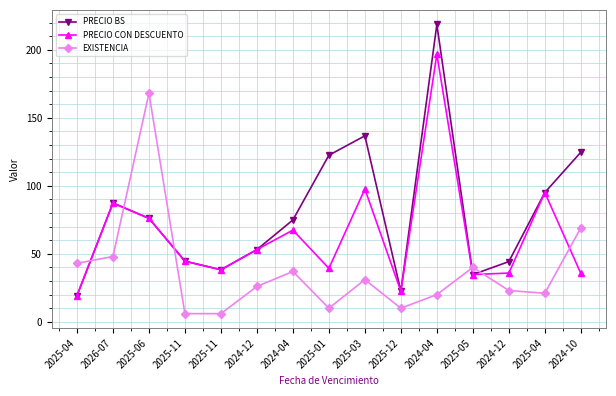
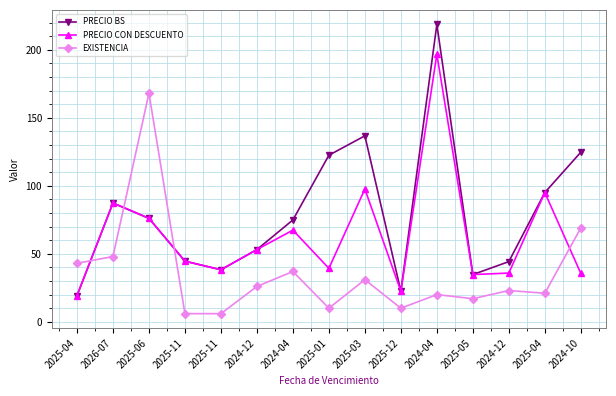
  {
    "PRECIO BS": {
      "2025-01": 122,
      "2025-03": 137,
      "2024-10": 125
    },
    "PRECIO CON DESCUENTO": {
      "2025-01": 39,
      "2025-03": 98,
      "2024-10": 36
    },
    "EXISTENCIA": {
      "2026-07": 48,
      "2025-06": 168,
      "2025-01": 10,
      "2025-03": 31,
      "2025-12": 10,
-     "2025-05": 40,
+     "2025-05": 17,
      "2024-10": 69
    }
  }
